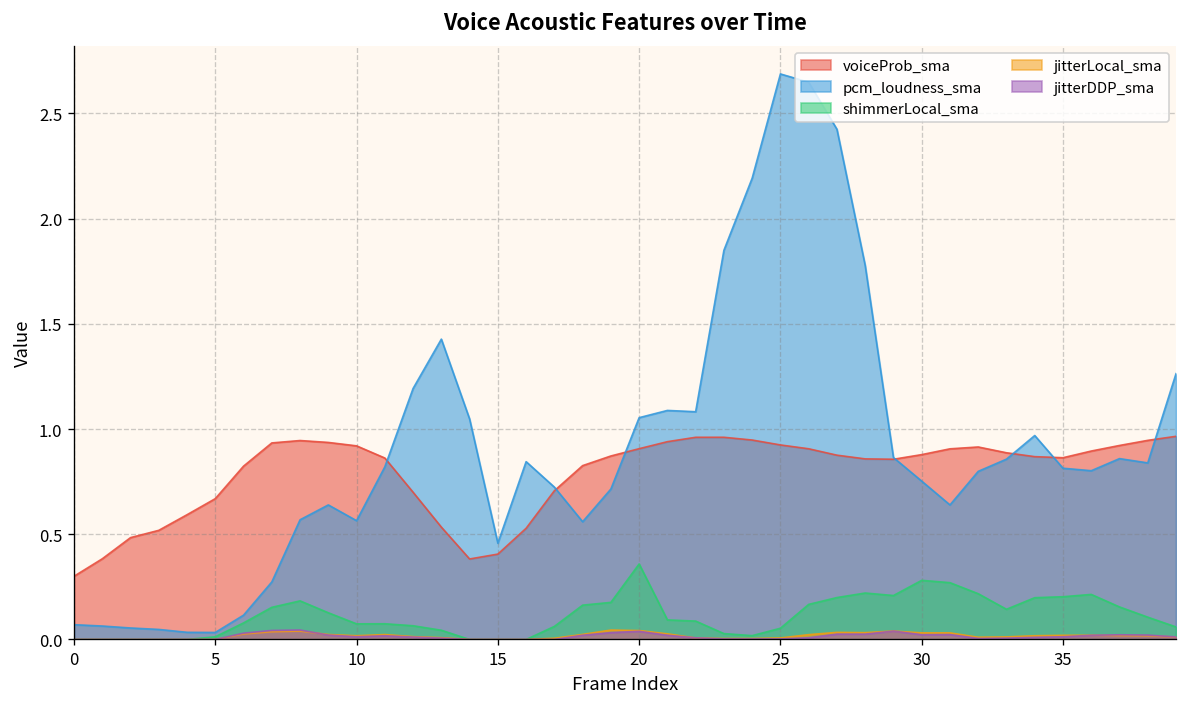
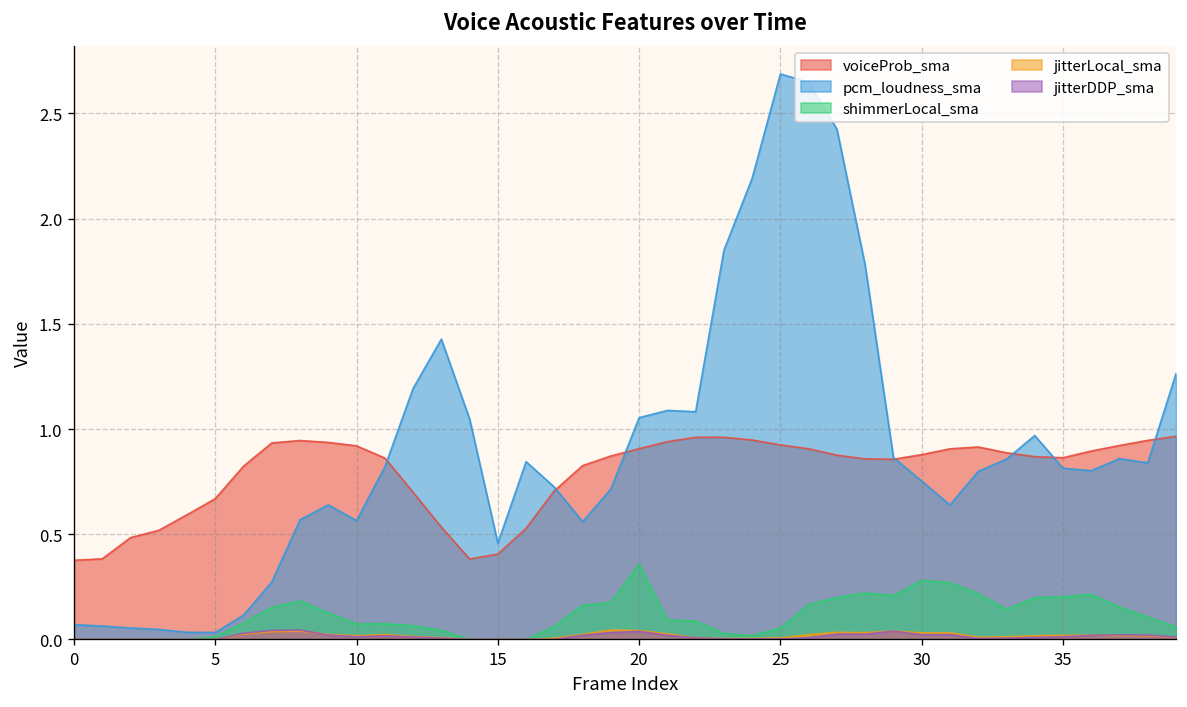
  {
    "voiceProb_sma": {
-     "0": 0.30,
+     "0": 0.38,
      "5": 0.67,
      "10": 0.92,
      "15": 0.41,
      "20": 0.91,
      "25": 0.92,
      "30": 0.88,
      "35": 0.86
    },
    "pcm_loudness_sma": {
      "0": 0.07,
      "5": 0.03,
      "10": 0.56,
      "15": 0.46,
      "20": 1.05,
      "25": 2.69,
      "30": 0.75,
      "35": 0.81
    },
    "shimmerLocal_sma": {
      "10": 0.07,
      "20": 0.36,
      "25": 0.05,
      "30": 0.28,
      "35": 0.20
    }
  }
